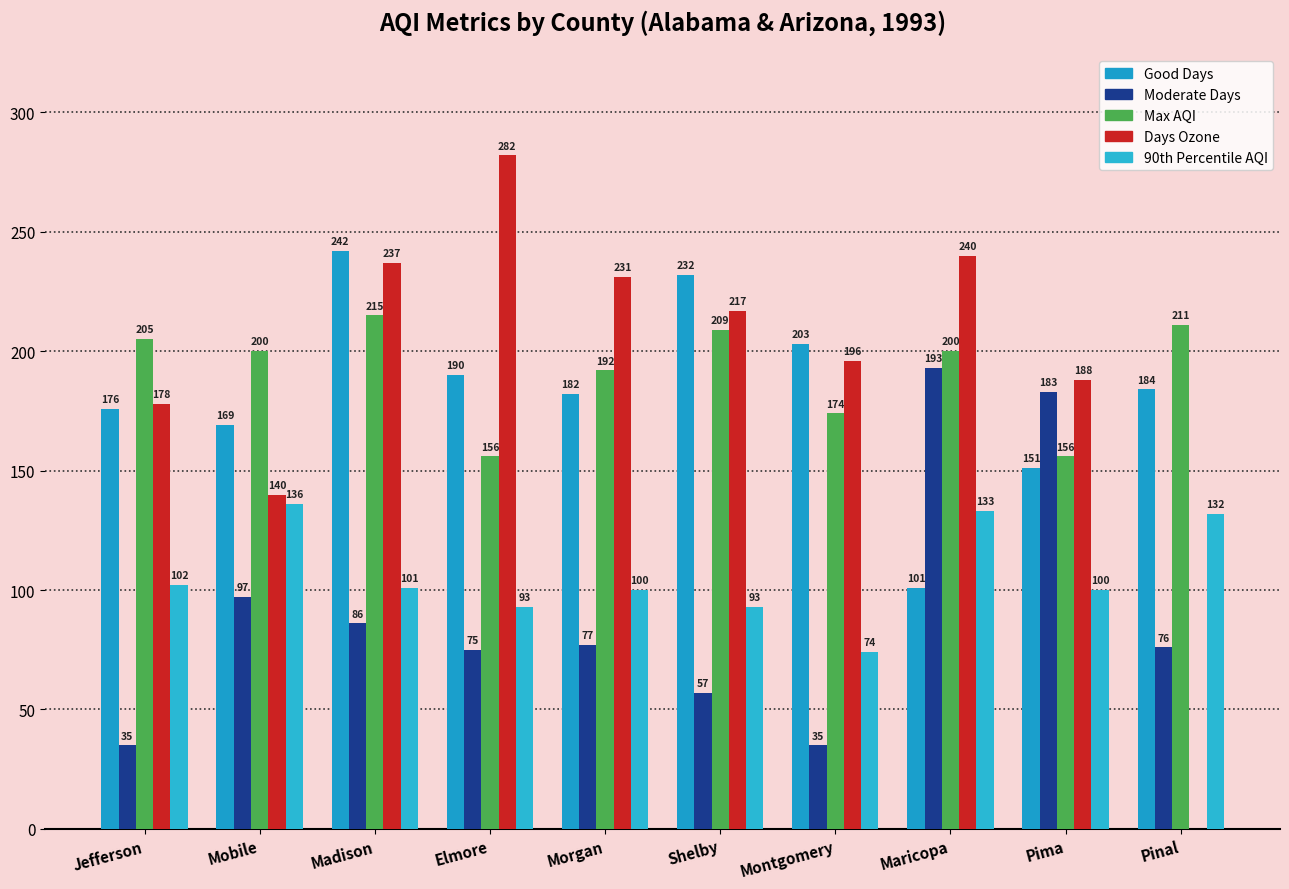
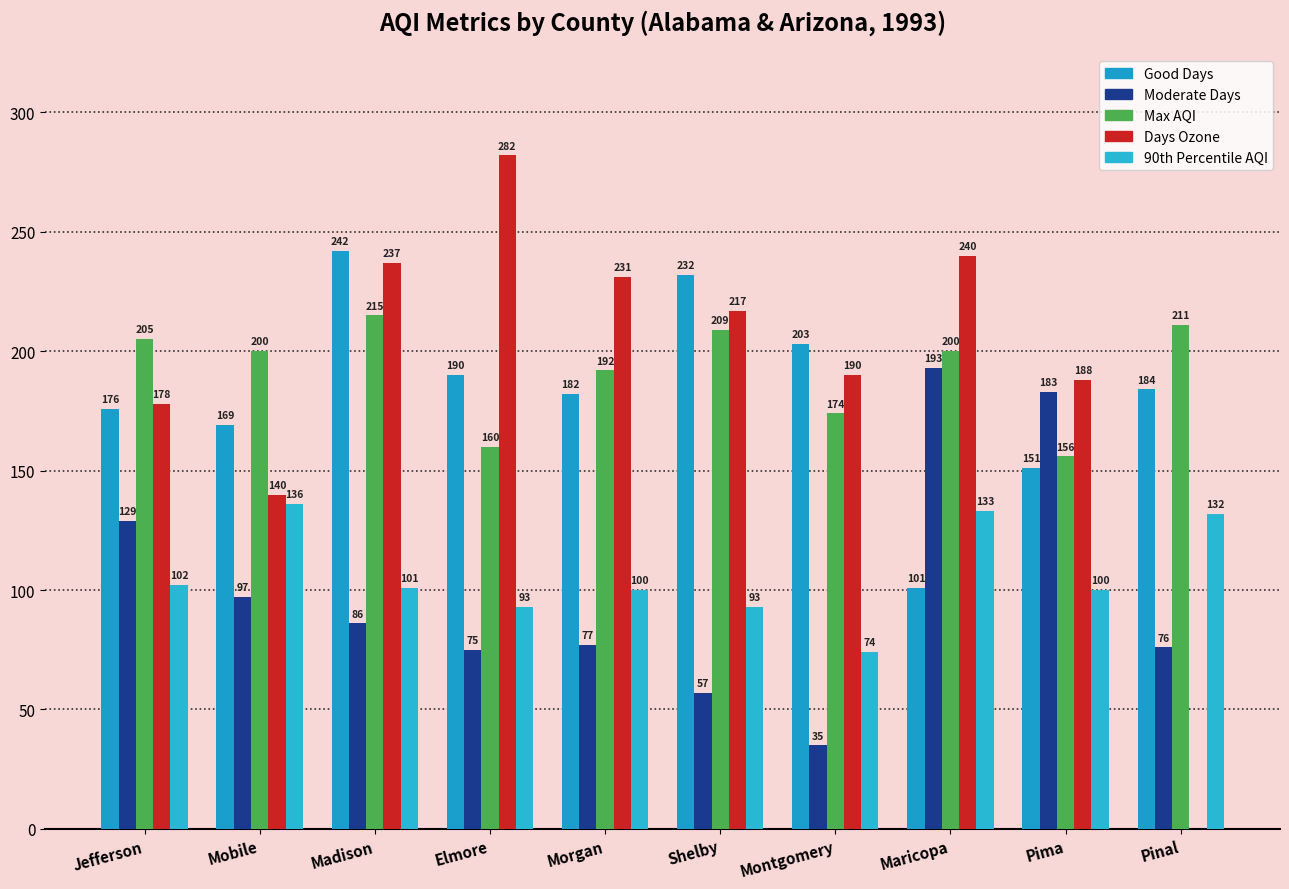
  {
    "Moderate Days": {
-     "Jefferson": 35,
+     "Jefferson": 129,
      "Mobile": 97,
      "Madison": 86,
      "Elmore": 75,
      "Morgan": 77,
      "Shelby": 57,
      "Montgomery": 35,
      "Maricopa": 193,
      "Pima": 183,
      "Pinal": 76
    },
    "Max AQI": {
      "Jefferson": 205,
      "Mobile": 200,
      "Madison": 215,
-     "Elmore": 156,
+     "Elmore": 160,
      "Morgan": 192,
      "Shelby": 209,
      "Montgomery": 174,
      "Maricopa": 200,
      "Pima": 156,
      "Pinal": 211
    },
    "Days Ozone": {
      "Jefferson": 178,
      "Mobile": 140,
      "Madison": 237,
      "Elmore": 282,
      "Morgan": 231,
      "Shelby": 217,
-     "Montgomery": 196,
+     "Montgomery": 190,
      "Maricopa": 240,
      "Pima": 188
    }
  }
